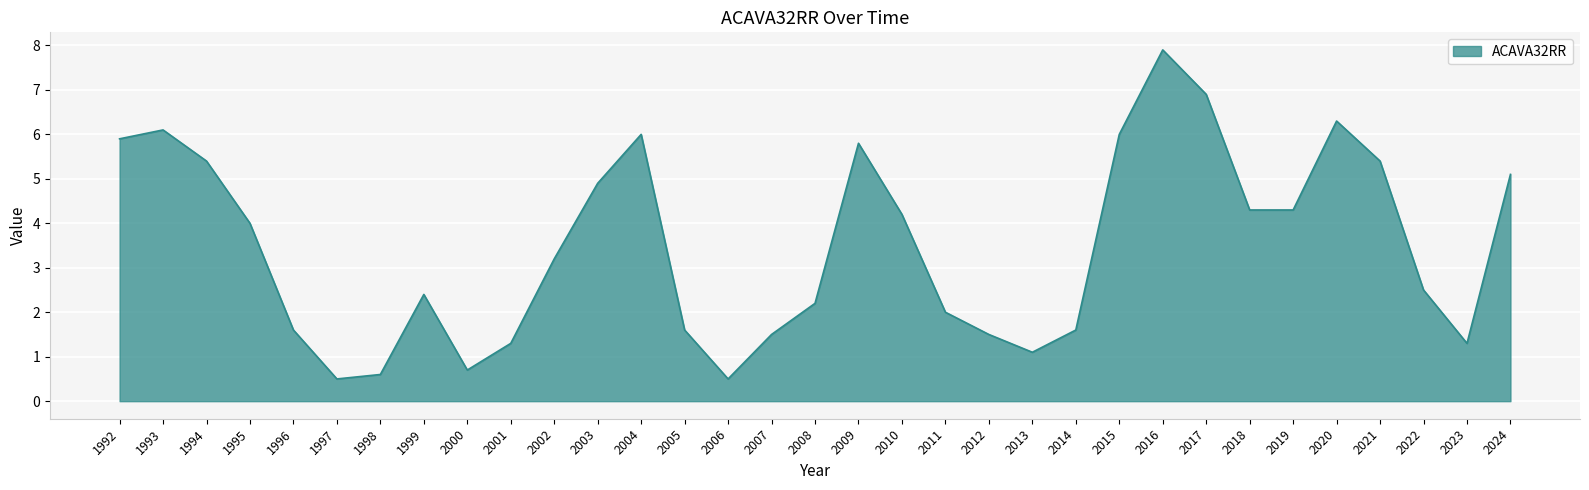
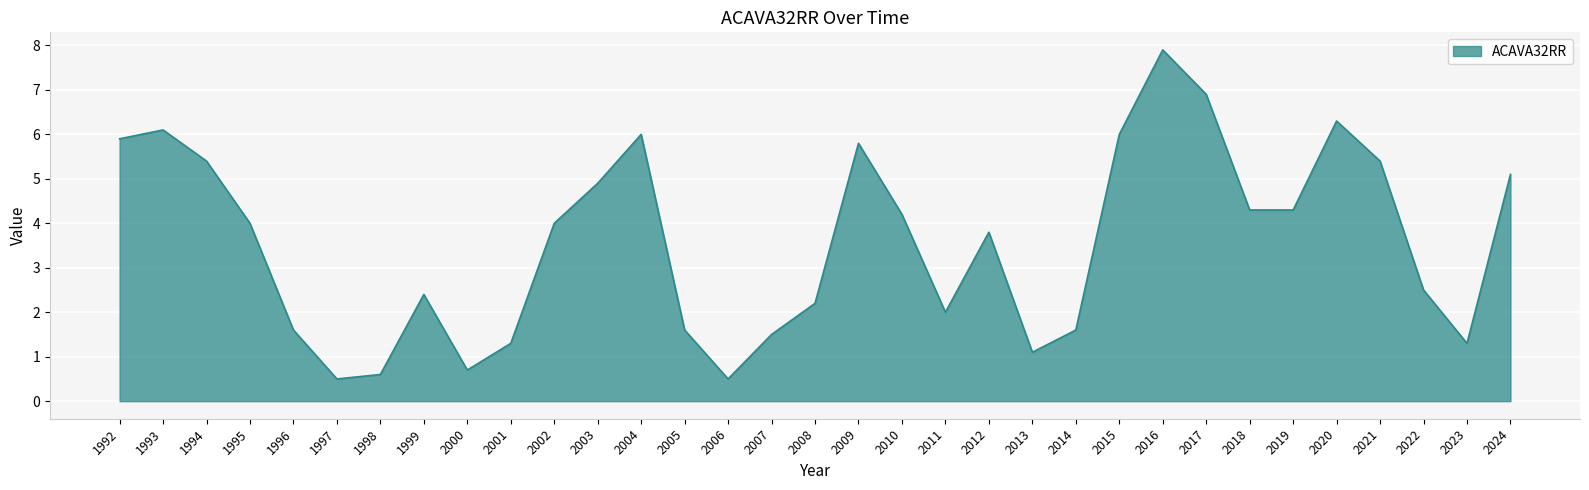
  {
    "1992": 5.9,
    "1993": 6.1,
    "1994": 5.4,
    "1995": 4.0,
    "1996": 1.6,
    "1997": 0.5,
    "1998": 0.6,
    "1999": 2.4,
    "2000": 0.7,
    "2001": 1.3,
-   "2002": 3.2,
+   "2002": 4.0,
    "2003": 4.9,
    "2004": 6.0,
    "2005": 1.6,
    "2006": 0.5,
    "2007": 1.5,
    "2008": 2.2,
    "2009": 5.8,
    "2010": 4.2,
    "2011": 2.0,
-   "2012": 1.5,
+   "2012": 3.8,
    "2013": 1.1,
    "2014": 1.6,
    "2015": 6.0,
    "2016": 7.9,
    "2017": 6.9,
    "2018": 4.3,
    "2019": 4.3,
    "2020": 6.3,
    "2021": 5.4,
    "2022": 2.5,
    "2023": 1.3,
    "2024": 5.1
  }
